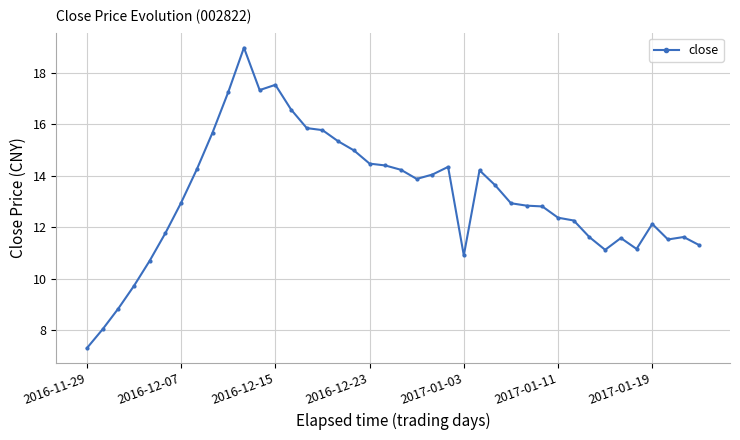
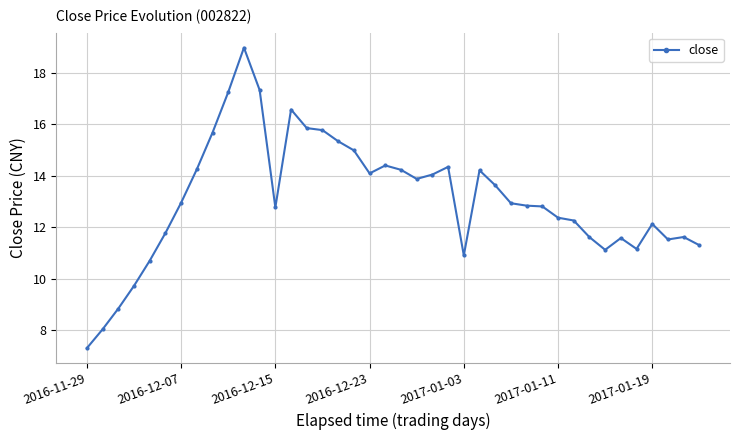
  {
    "2016-11-29": 7.3,
    "2016-12-07": 13.0,
-   "2016-12-15": 17.5,
-   "2016-12-23": 14.5,
+   "2016-12-15": 12.8,
+   "2016-12-23": 14.1,
    "2017-01-03": 10.9,
    "2017-01-11": 12.4,
    "2017-01-19": 12.1
  }
